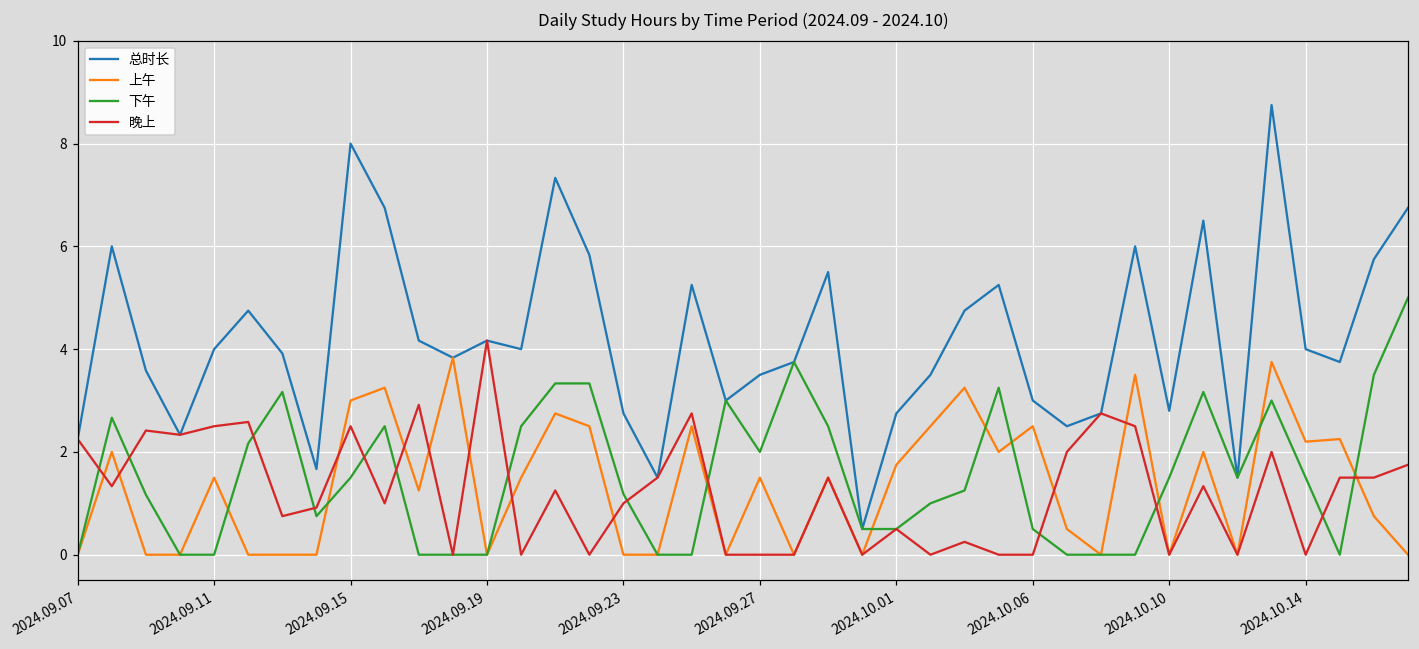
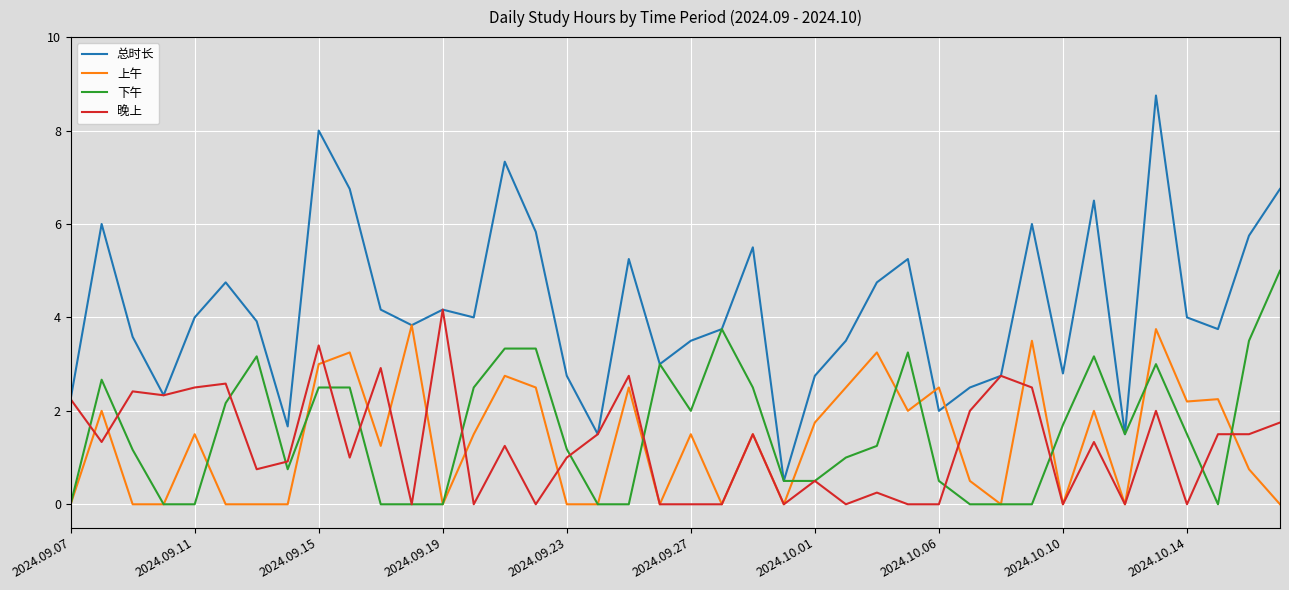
  {
    "总时长": {
      "2024.09.11": 4,
      "2024.09.15": 8,
      "2024.09.23": 2.8,
      "2024.09.27": 3.5,
      "2024.10.01": 2.8,
-     "2024.10.06": 3,
+     "2024.10.06": 2,
      "2024.10.10": 2.8,
      "2024.10.14": 4
    },
    "上午": {
      "2024.09.11": 1.5,
      "2024.09.15": 3.0,
      "2024.09.23": 0.0,
      "2024.09.27": 1.5,
      "2024.10.01": 1.8,
      "2024.10.06": 2.5,
      "2024.10.14": 2.2
    },
    "下午": {
      "2024.09.11": 0.0,
-     "2024.09.15": 1.5,
+     "2024.09.15": 2.5,
      "2024.09.23": 1.2,
      "2024.09.27": 2.0,
      "2024.10.06": 0.5,
-     "2024.10.10": 1.5,
+     "2024.10.10": 1.7,
      "2024.10.14": 1.5
    },
    "晚上": {
      "2024.09.11": 2.5,
-     "2024.09.15": 2.5,
+     "2024.09.15": 3.4,
      "2024.09.23": 1.0,
      "2024.09.27": 0.0,
      "2024.10.06": 0.0,
      "2024.10.14": 0.0
    }
  }
